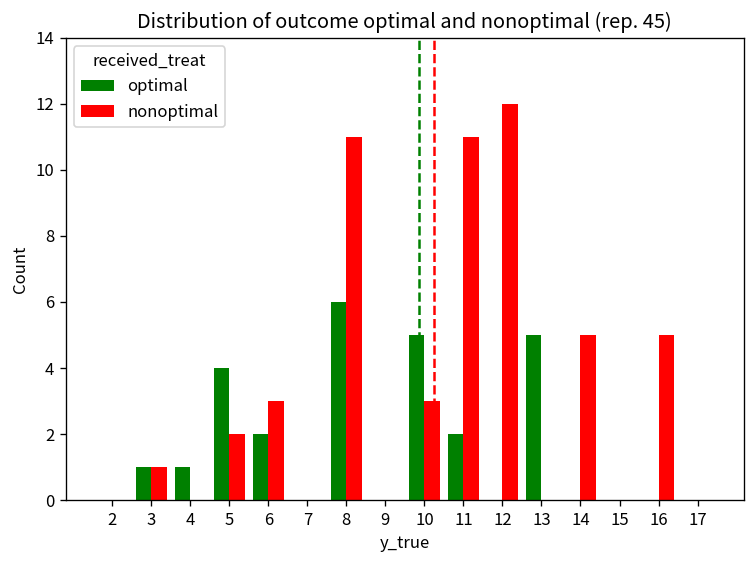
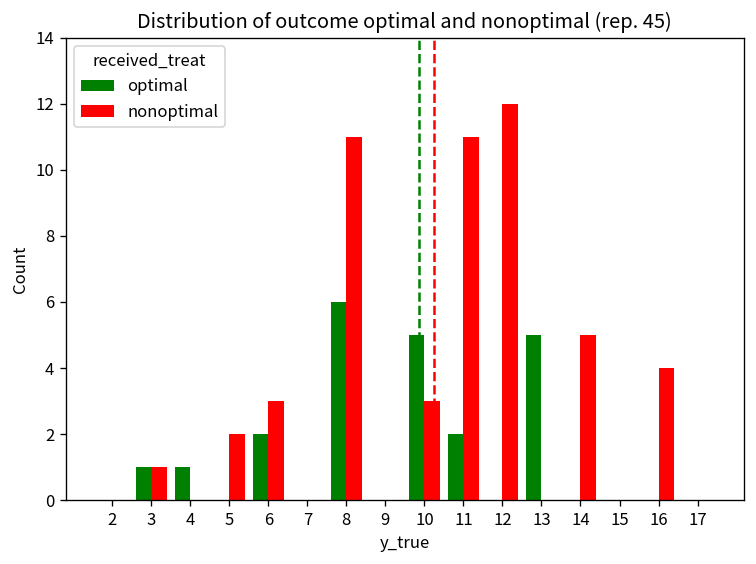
  {
    "optimal": {
      "2": 0,
      "3": 1,
      "4": 1,
-     "5": 4,
+     "5": 0,
      "6": 2,
      "7": 0,
      "8": 6,
      "9": 0,
      "10": 5,
      "11": 2,
      "12": 0,
      "13": 5,
      "14": 0,
      "15": 0,
      "16": 0,
      "17": 0
    },
    "nonoptimal": {
      "2": 0,
      "3": 1,
      "4": 0,
      "5": 2,
      "6": 3,
      "7": 0,
      "8": 11,
      "9": 0,
      "10": 3,
      "11": 11,
      "12": 12,
      "13": 0,
      "14": 5,
      "15": 0,
-     "16": 5,
+     "16": 4,
      "17": 0
    }
  }
